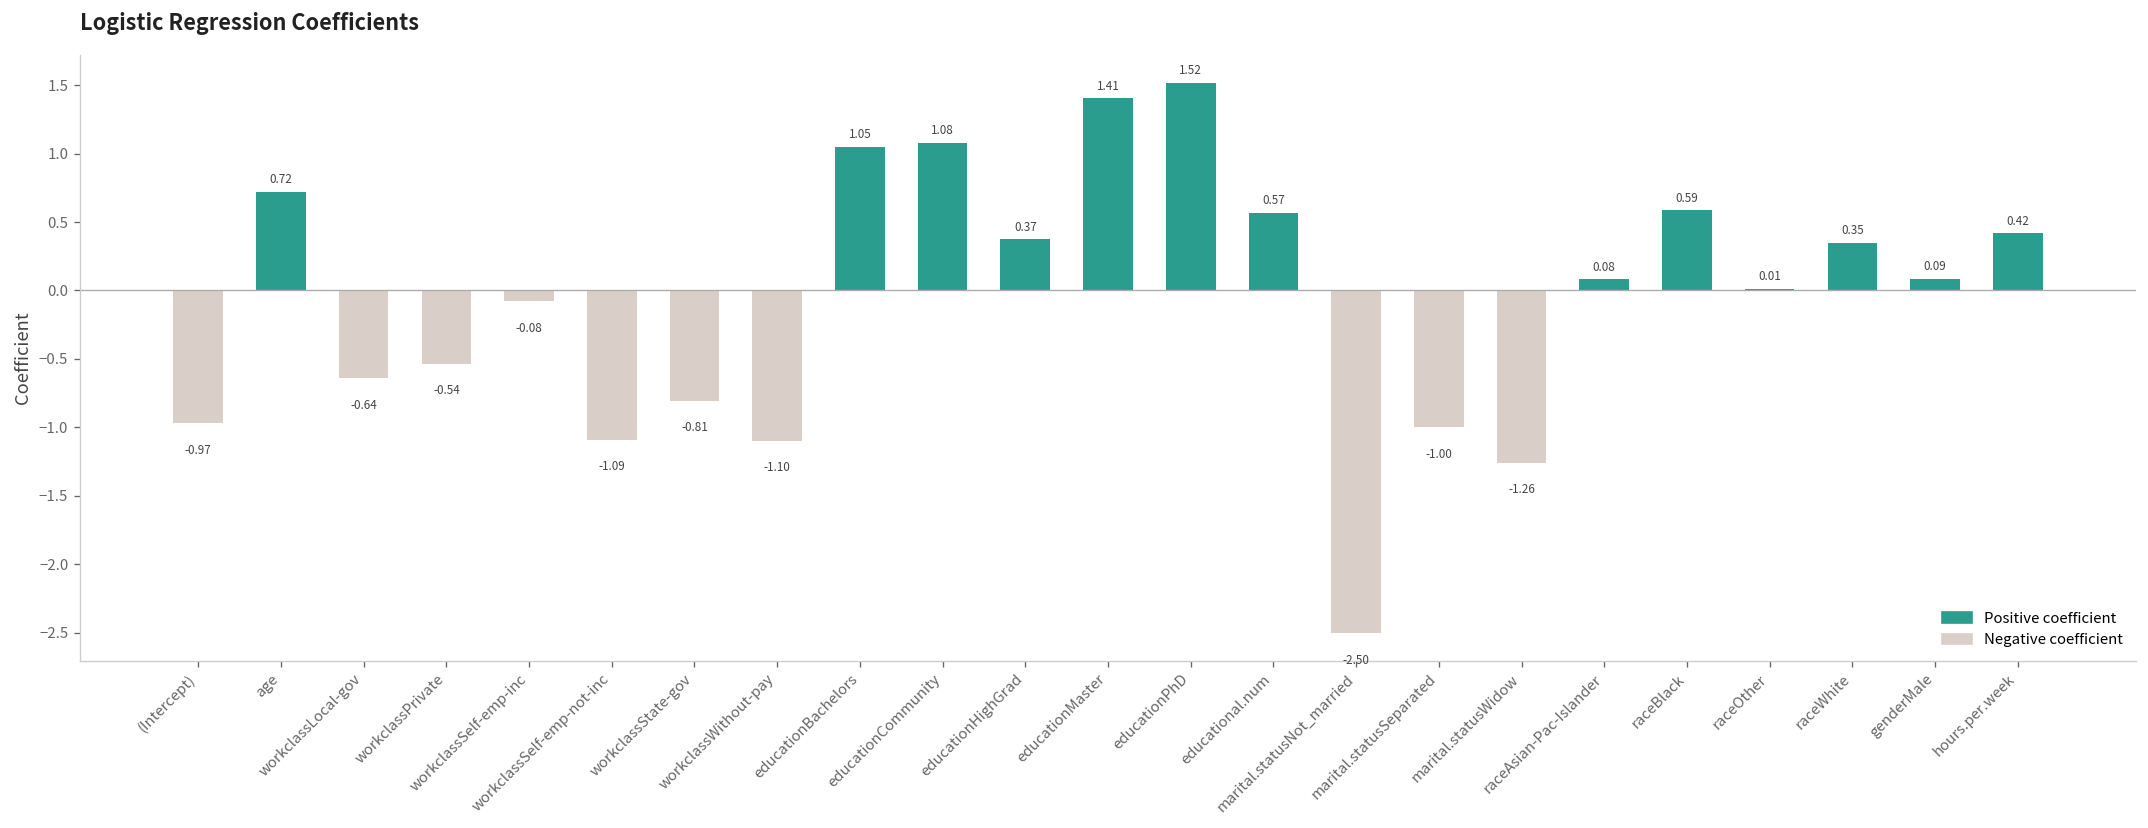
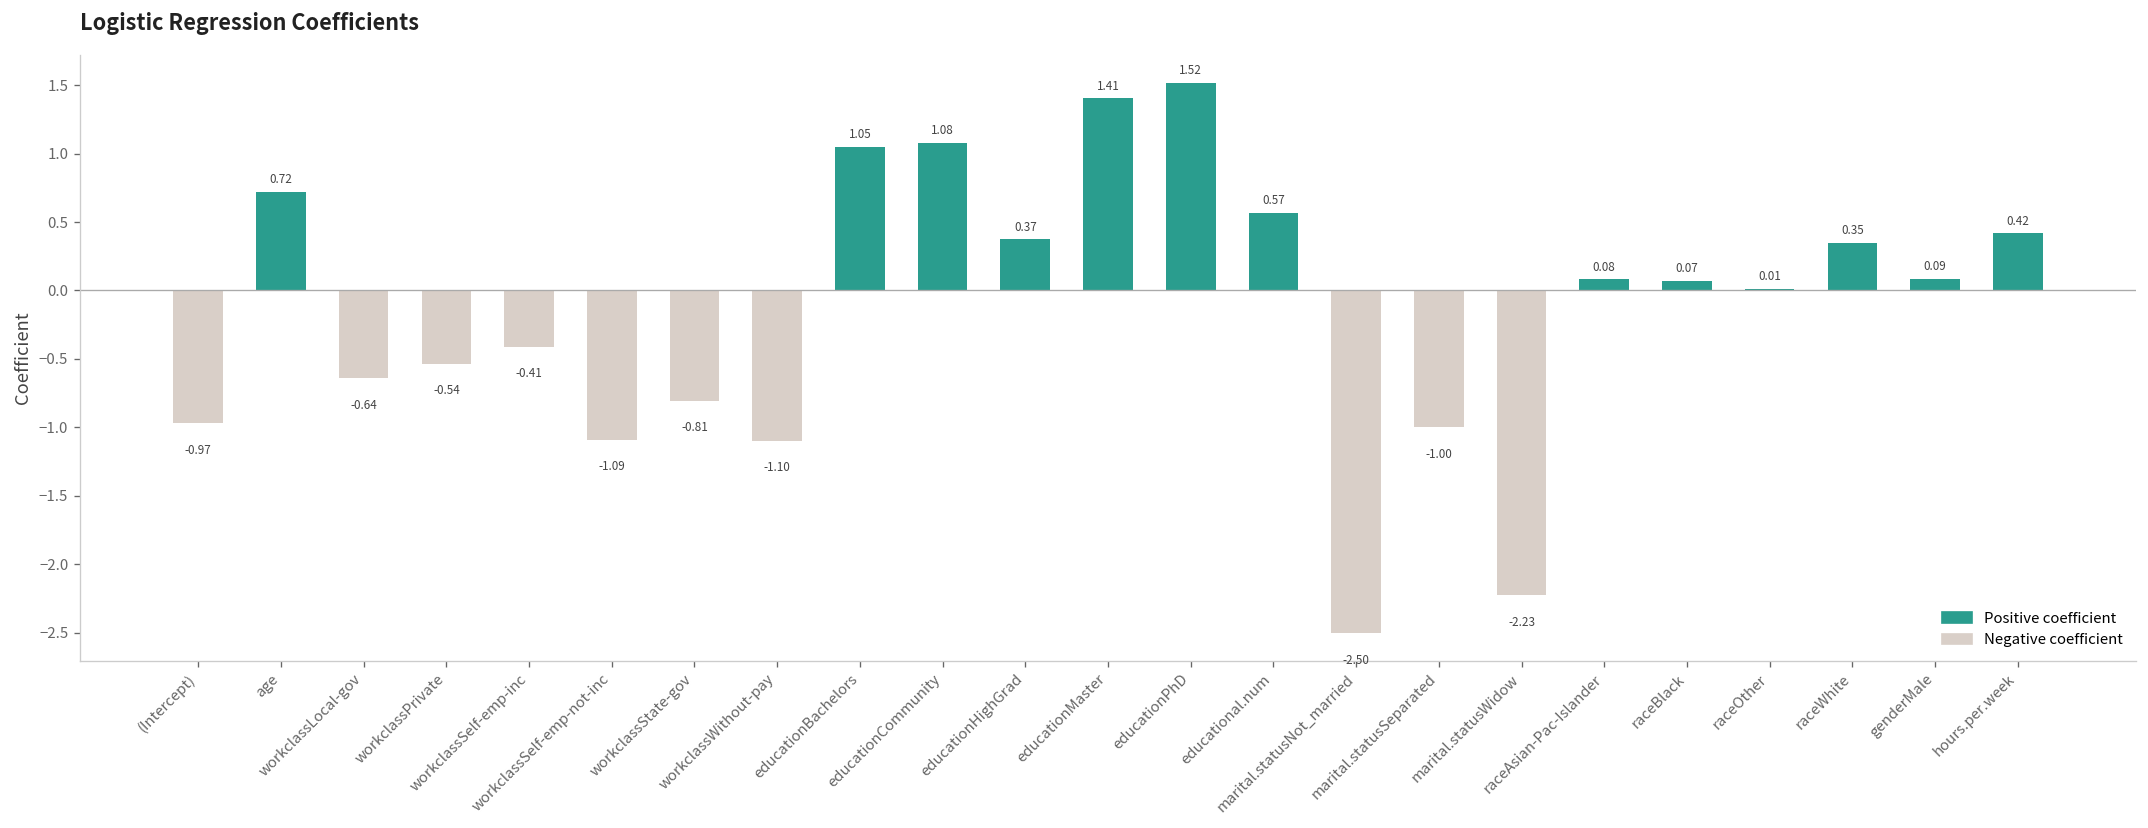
  {
    "(Intercept)": -0.97,
    "age": 0.72,
    "workclassLocal-gov": -0.64,
    "workclassPrivate": -0.54,
-   "workclassSelf-emp-inc": -0.08,
+   "workclassSelf-emp-inc": -0.41,
    "workclassSelf-emp-not-inc": -1.09,
    "workclassState-gov": -0.81,
    "workclassWithout-pay": -1.10,
    "educationBachelors": 1.05,
    "educationCommunity": 1.08,
    "educationHighGrad": 0.37,
    "educationMaster": 1.41,
    "educationPhD": 1.52,
    "educational.num": 0.57,
    "marital.statusNot_married": -2.50,
    "marital.statusSeparated": -1.00,
-   "marital.statusWidow": -1.26,
+   "marital.statusWidow": -2.23,
    "raceAsian-Pac-Islander": 0.08,
-   "raceBlack": 0.59,
+   "raceBlack": 0.07,
    "raceOther": 0.01,
    "raceWhite": 0.35,
    "genderMale": 0.09,
    "hours.per.week": 0.42
  }
